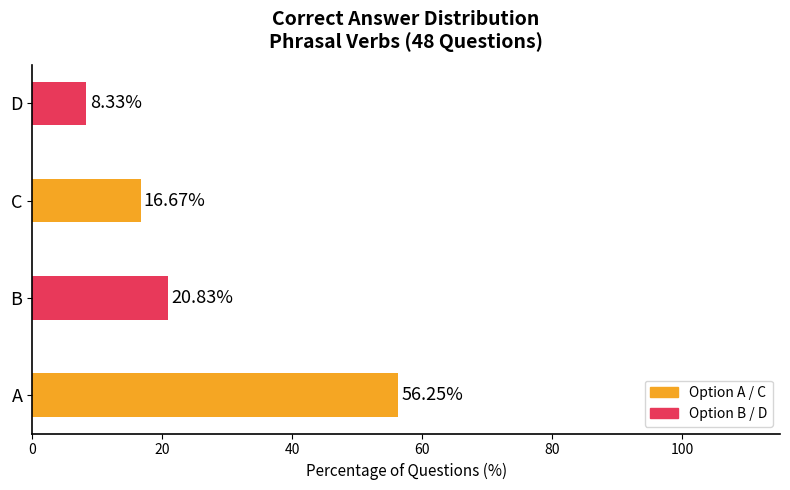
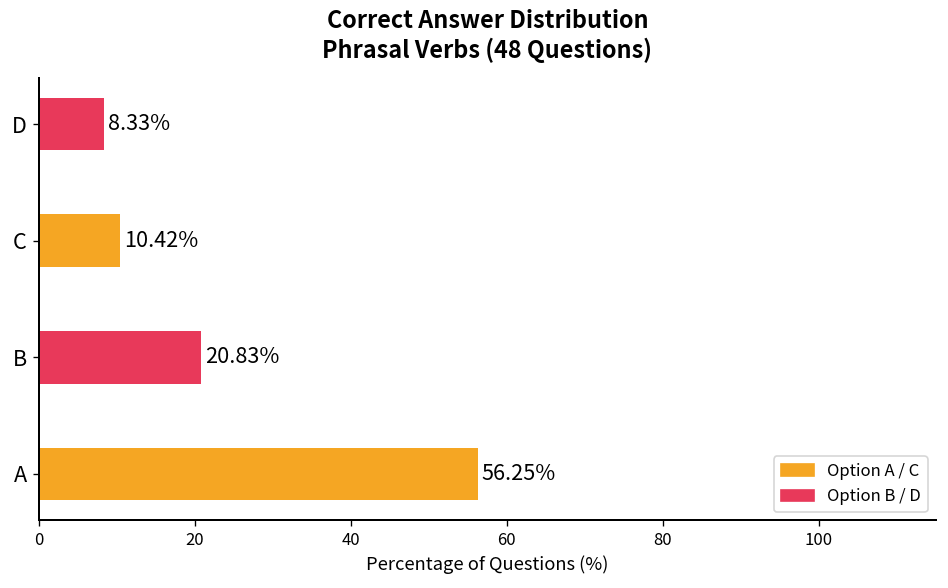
  {
    "D": "8.33%",
-   "C": "16.67%",
+   "C": "10.42%",
    "B": "20.83%",
    "A": "56.25%"
  }
